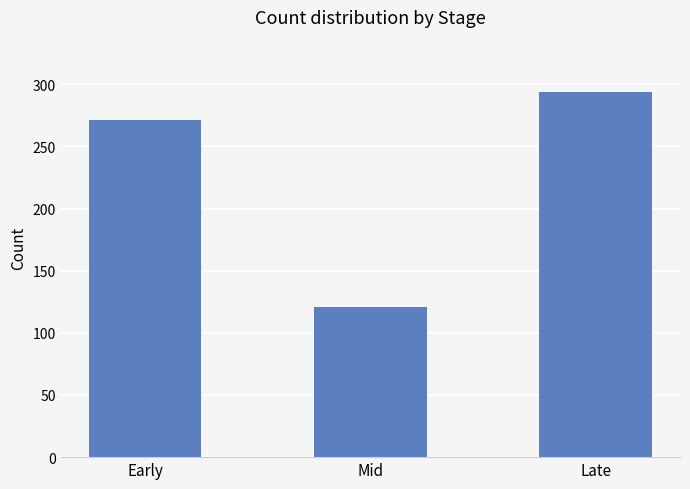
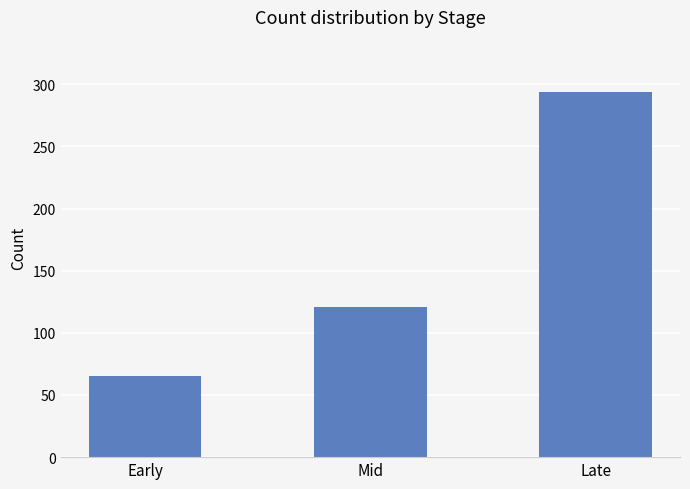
  {
-   "Early": 271,
+   "Early": 65,
    "Mid": 121,
    "Late": 294
  }
